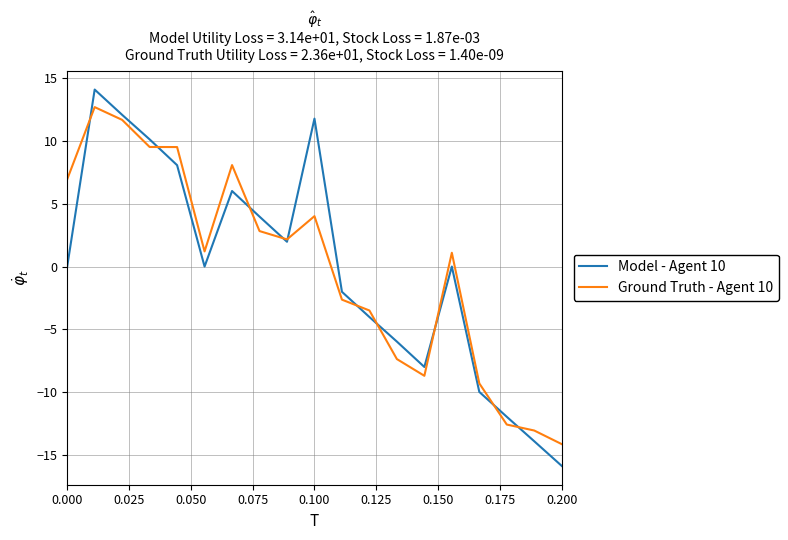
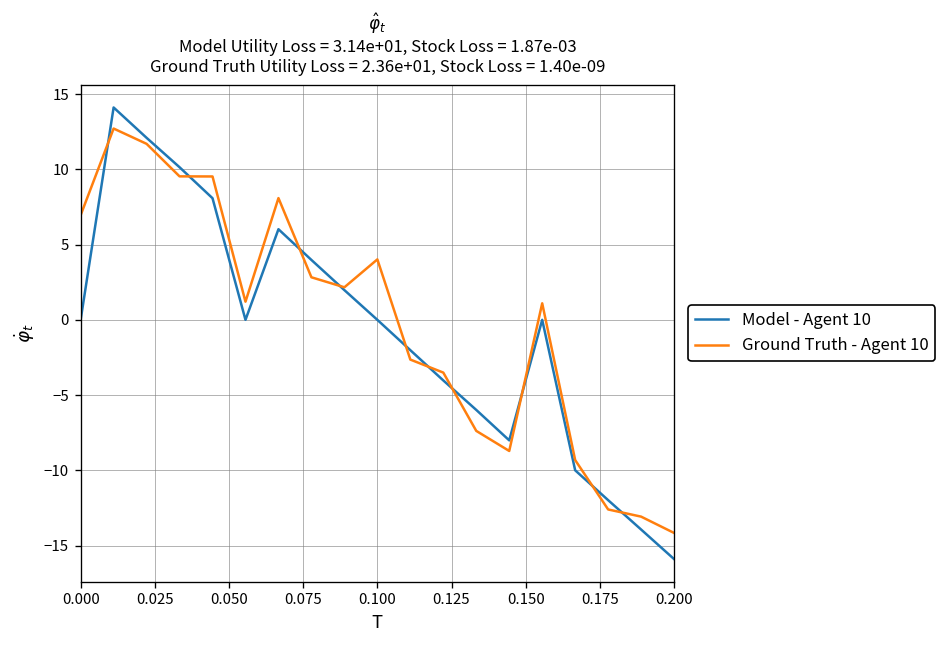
  {
    "Model - Agent 10": {
      "0.000": 0.0,
-     "0.100": 11.8,
+     "0.100": 0.0,
      "0.200": -15.9
    },
    "Ground Truth - Agent 10": {
      "0.000": 7.0,
      "0.100": 4.0,
      "0.200": -14.2
    }
  }
